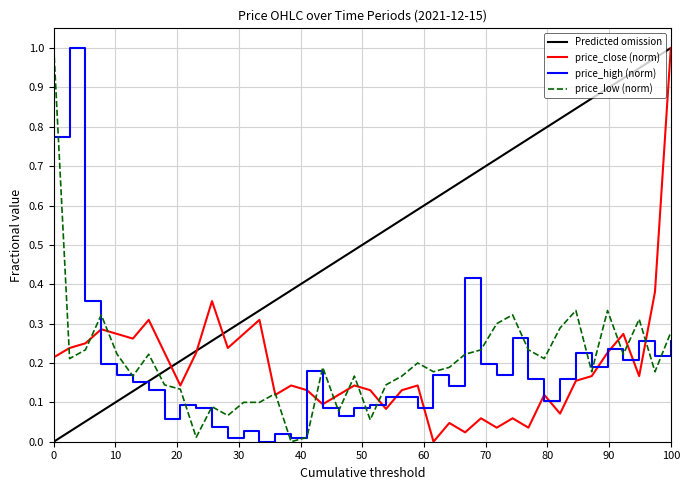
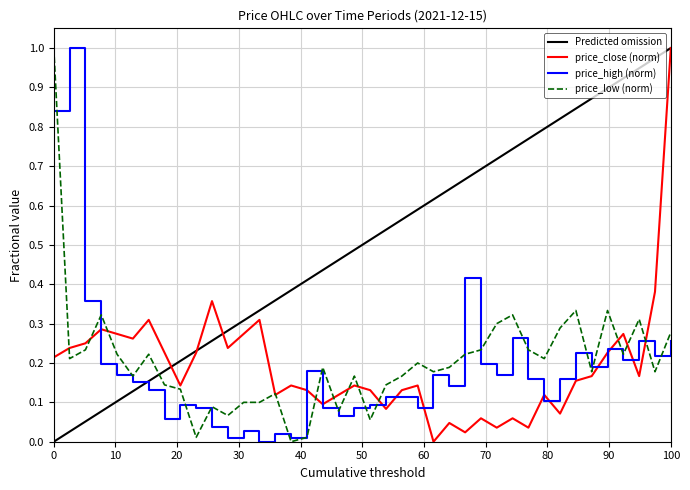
  {
    "Predicted omission": {
      "0": 0.00
    },
    "price_close (norm)": {
      "0": 0.21
    },
    "price_high (norm)": {
-     "0": 0.77,
+     "0": 0.84,
      "100": 0.25
    },
    "price_low (norm)": {
      "0": 1.00,
      "100": 0.28
    }
  }
